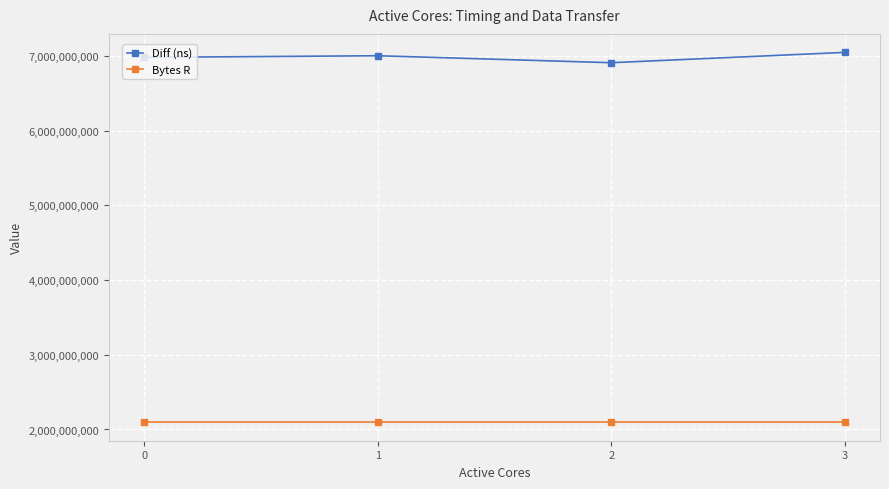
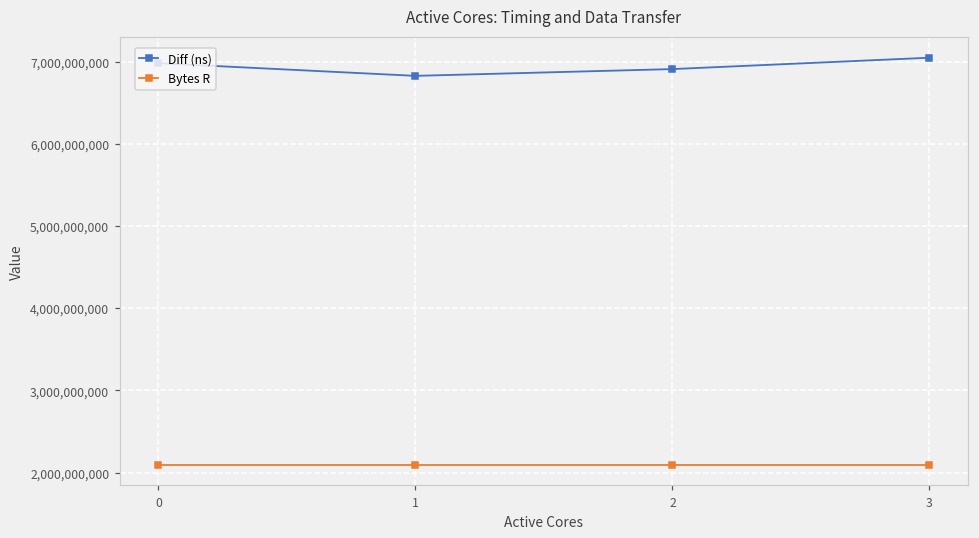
  {
    "Diff (ns)": {
-     "1": "7,000,000,000",
+     "1": "6,800,000,000",
      "2": "6,900,000,000",
      "3": "7,000,000,000"
    },
    "Bytes R": {
      "0": "2,100,000,000",
      "1": "2,100,000,000",
      "2": "2,100,000,000",
      "3": "2,100,000,000"
    }
  }
